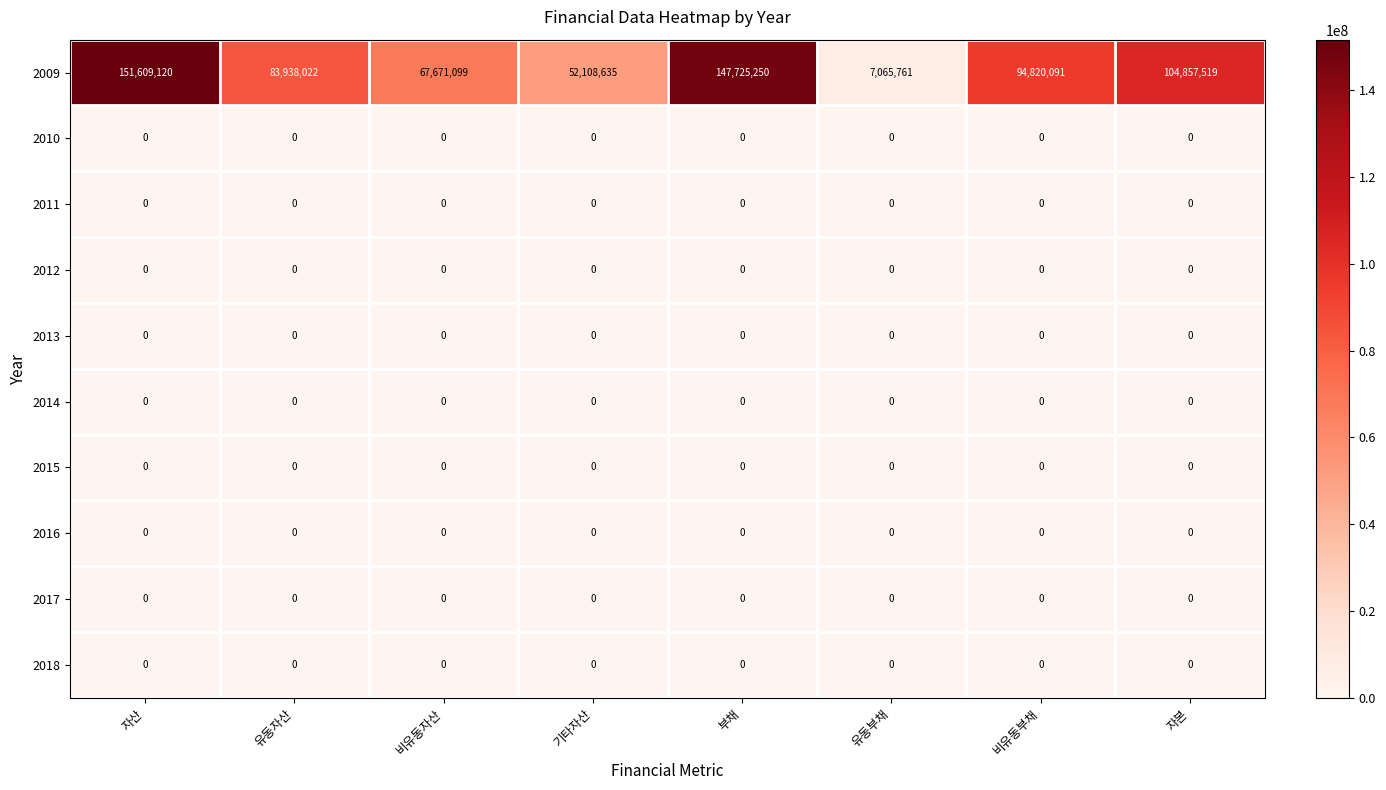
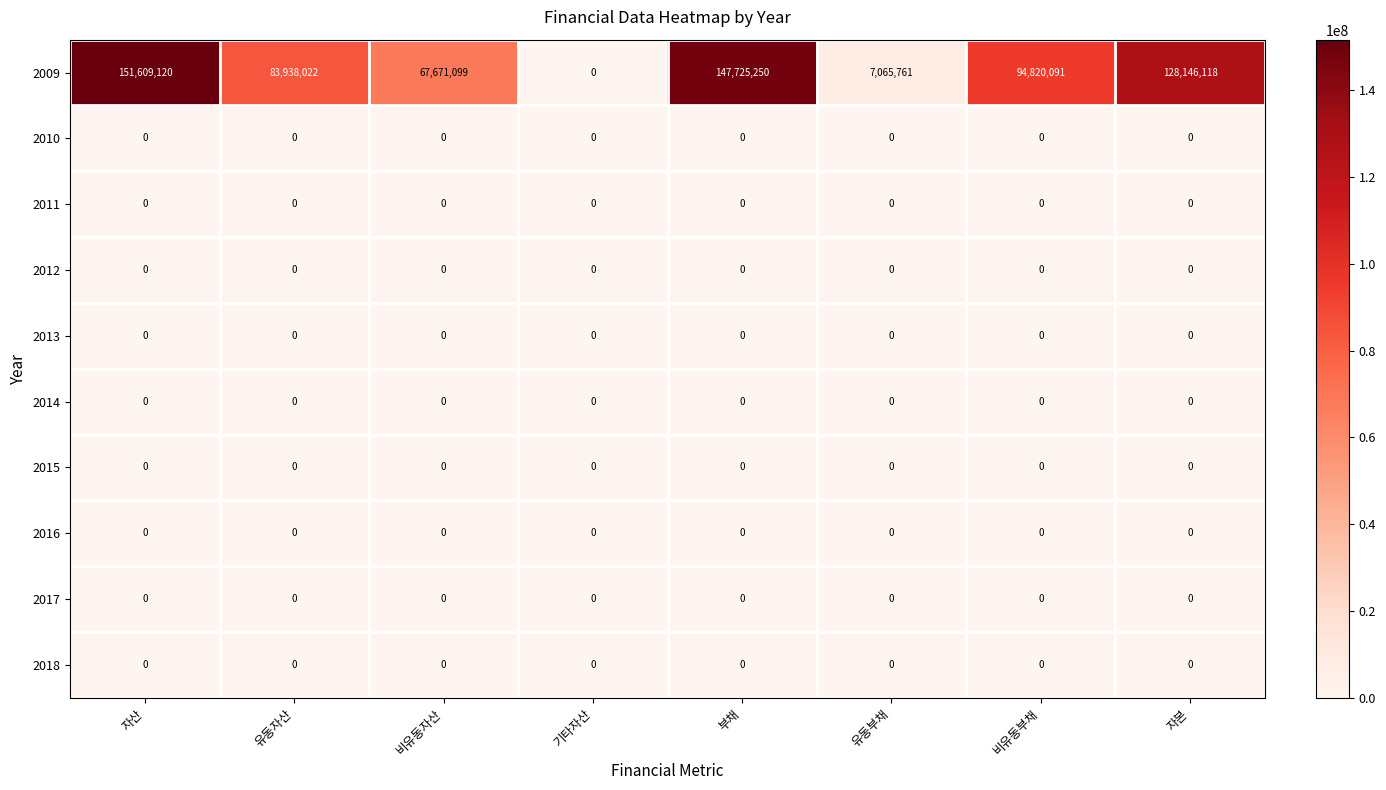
  {
    "2009": {
      "자산": "151,609,120",
      "유동자산": "83,938,022",
      "비유동자산": "67,671,099",
-     "기타자산": "52,108,635",
+     "기타자산": "0",
      "부채": "147,725,250",
      "유동부채": "7,065,761",
      "비유동부채": "94,820,091",
-     "자본": "104,857,519"
+     "자본": "128,146,118"
    },
    "2010": {
      "자산": "0",
      "유동자산": "0",
      "비유동자산": "0",
      "기타자산": "0",
      "부채": "0",
      "유동부채": "0",
      "비유동부채": "0",
      "자본": "0"
    },
    "2011": {
      "자산": "0",
      "유동자산": "0",
      "비유동자산": "0",
      "기타자산": "0",
      "부채": "0",
      "유동부채": "0",
      "비유동부채": "0",
      "자본": "0"
    },
    "2012": {
      "자산": "0",
      "유동자산": "0",
      "비유동자산": "0",
      "기타자산": "0",
      "부채": "0",
      "유동부채": "0",
      "비유동부채": "0",
      "자본": "0"
    },
    "2013": {
      "자산": "0",
      "유동자산": "0",
      "비유동자산": "0",
      "기타자산": "0",
      "부채": "0",
      "유동부채": "0",
      "비유동부채": "0",
      "자본": "0"
    },
    "2014": {
      "자산": "0",
      "유동자산": "0",
      "비유동자산": "0",
      "기타자산": "0",
      "부채": "0",
      "유동부채": "0",
      "비유동부채": "0",
      "자본": "0"
    },
    "2015": {
      "자산": "0",
      "유동자산": "0",
      "비유동자산": "0",
      "기타자산": "0",
      "부채": "0",
      "유동부채": "0",
      "비유동부채": "0",
      "자본": "0"
    },
    "2016": {
      "자산": "0",
      "유동자산": "0",
      "비유동자산": "0",
      "기타자산": "0",
      "부채": "0",
      "유동부채": "0",
      "비유동부채": "0",
      "자본": "0"
    },
    "2017": {
      "자산": "0",
      "유동자산": "0",
      "비유동자산": "0",
      "기타자산": "0",
      "부채": "0",
      "유동부채": "0",
      "비유동부채": "0",
      "자본": "0"
    },
    "2018": {
      "자산": "0",
      "유동자산": "0",
      "비유동자산": "0",
      "기타자산": "0",
      "부채": "0",
      "유동부채": "0",
      "비유동부채": "0",
      "자본": "0"
    }
  }
